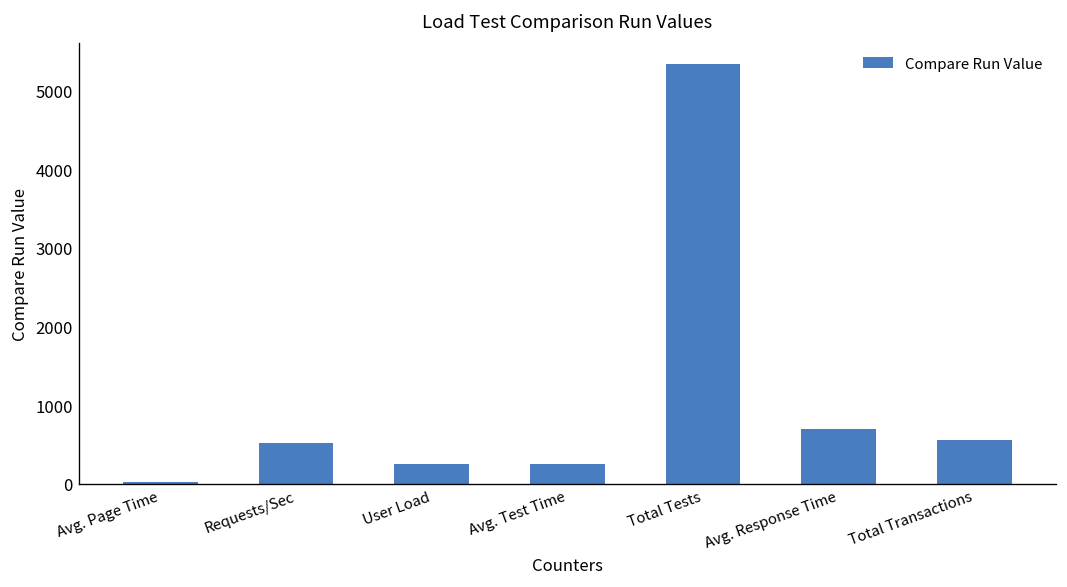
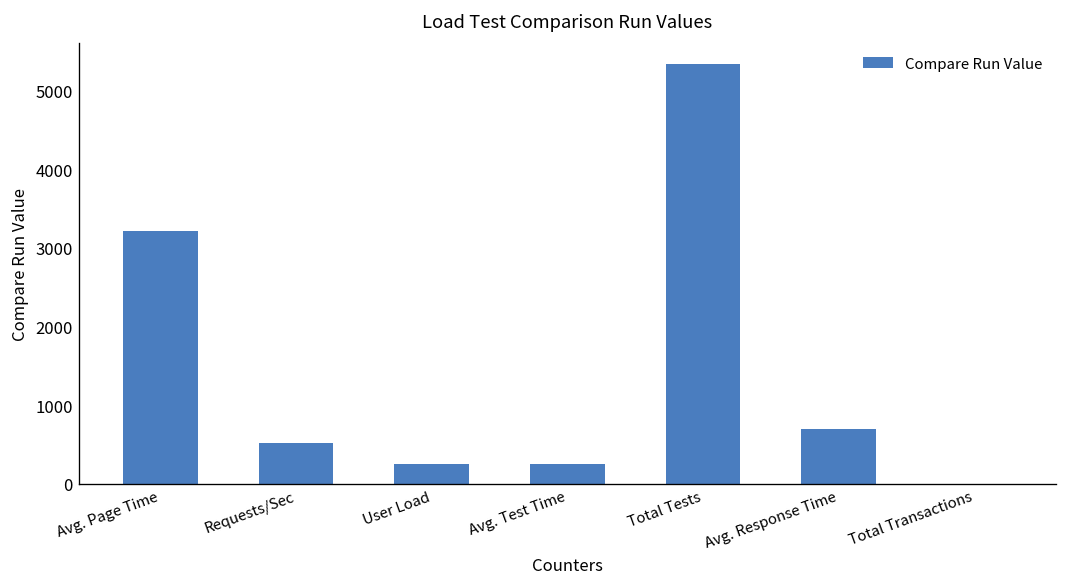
  {
-   "Avg. Page Time": 0,
+   "Avg. Page Time": 3200,
    "Requests/Sec": 500,
    "User Load": 300,
    "Avg. Test Time": 200,
    "Total Tests": 5300,
    "Avg. Response Time": 700,
-   "Total Transactions": 600
+   "Total Transactions": 0
  }
